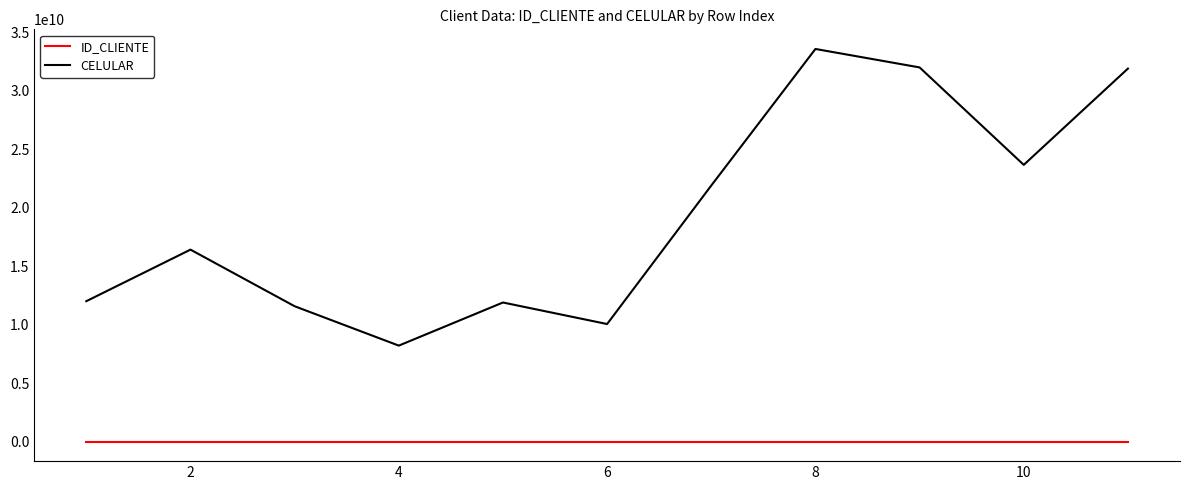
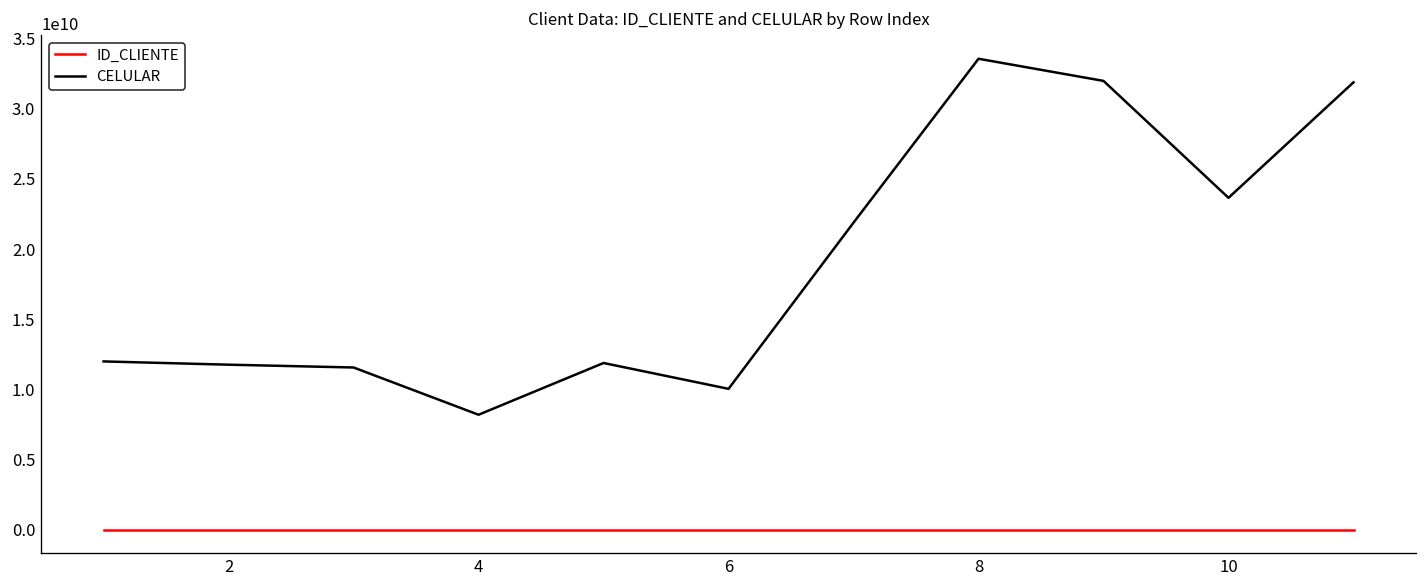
  {
    "ID_CLIENTE": {
      "2": 0,
      "4": 0,
      "6": 0,
      "8": 0,
      "10": 0
    },
    "CELULAR": {
-     "2": 16400000000,
+     "2": 11800000000,
      "4": 8200000000,
      "6": 10000000000,
      "8": 33600000000,
      "10": 23700000000
    }
  }
